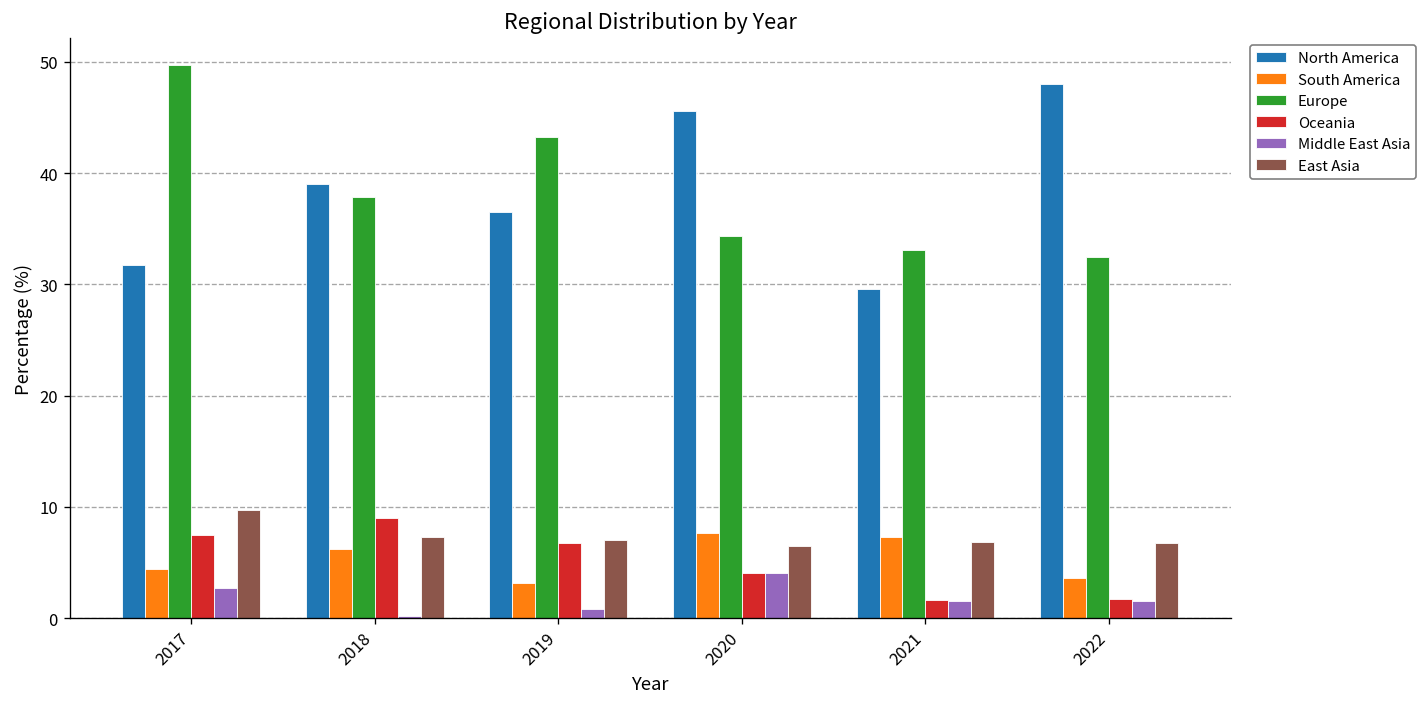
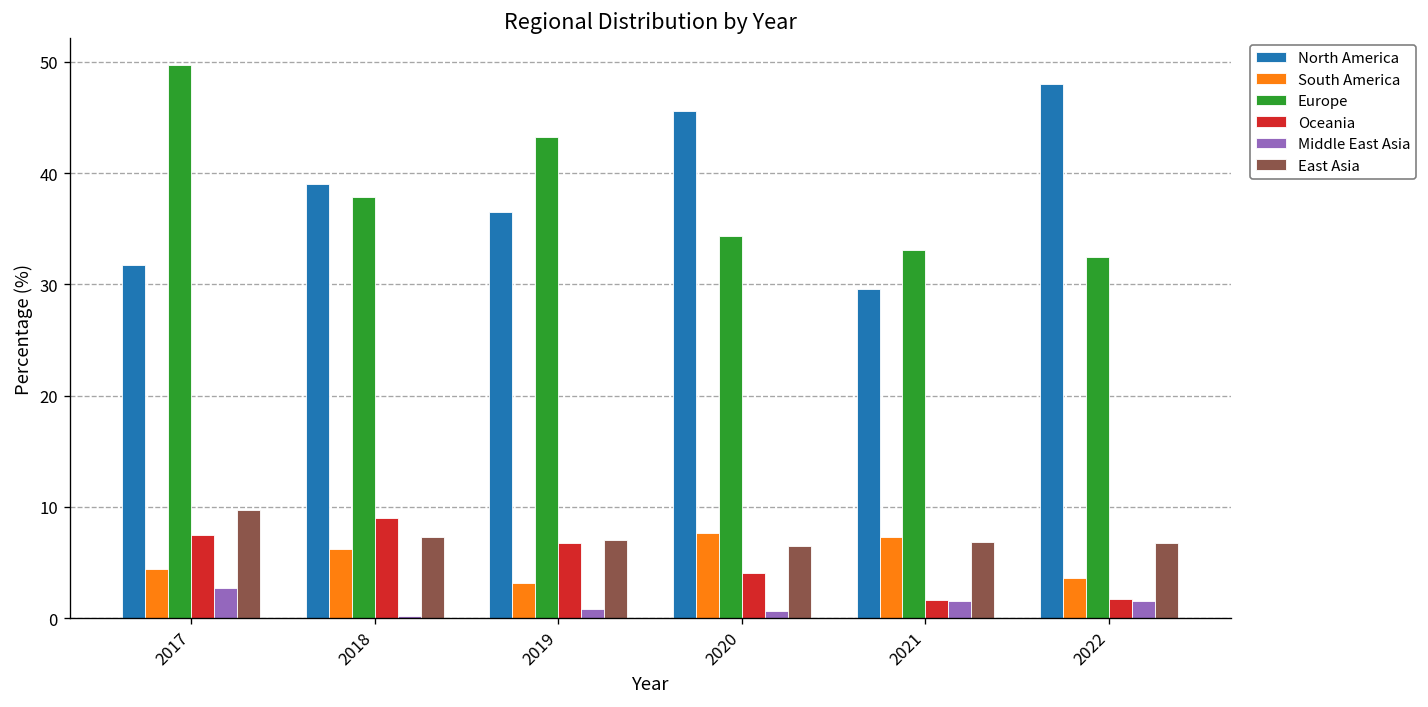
  {
    "North America": {
      "2017": 32,
      "2018": 39,
      "2019": 37,
      "2020": 46,
      "2021": 30,
      "2022": 48
    },
    "South America": {
      "2017": 4,
      "2018": 6,
      "2019": 3,
      "2020": 8,
      "2021": 7,
      "2022": 4
    },
    "Europe": {
      "2017": 50,
      "2018": 38,
      "2019": 43,
      "2020": 34,
      "2021": 33,
      "2022": 32
    },
    "Oceania": {
      "2017": 8,
      "2018": 9,
      "2019": 7,
      "2020": 4,
      "2021": 2,
      "2022": 2
    },
    "Middle East Asia": {
      "2017": 3,
      "2019": 1,
-     "2020": 4,
+     "2020": 1,
      "2021": 2,
      "2022": 2
    },
    "East Asia": {
      "2017": 10,
      "2018": 7,
      "2019": 7,
      "2020": 6,
      "2021": 7,
      "2022": 7
    }
  }
